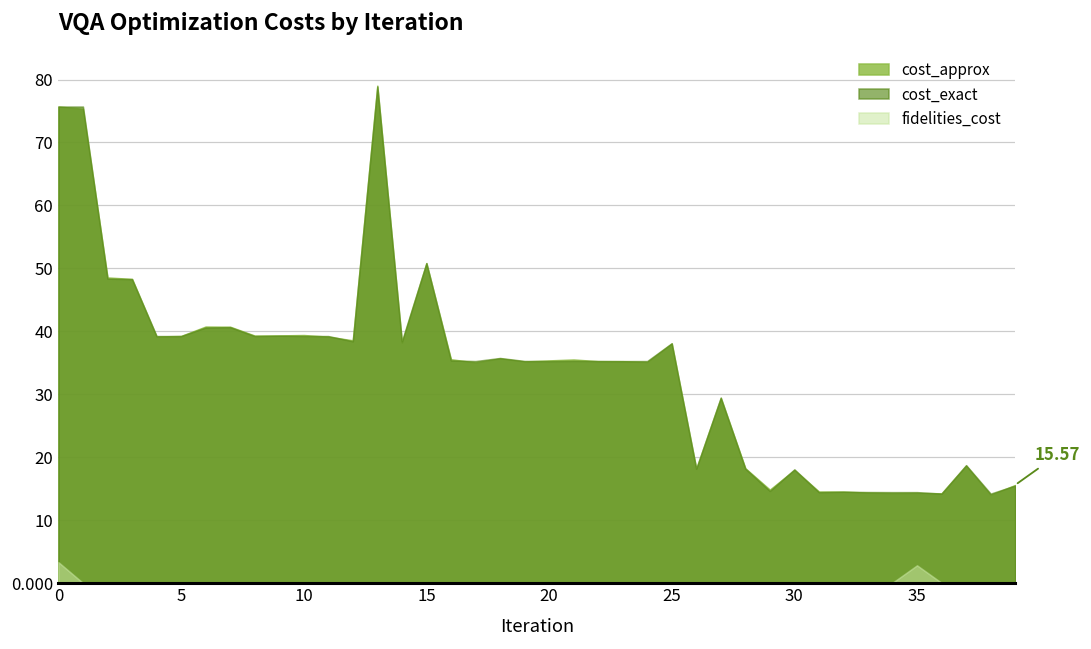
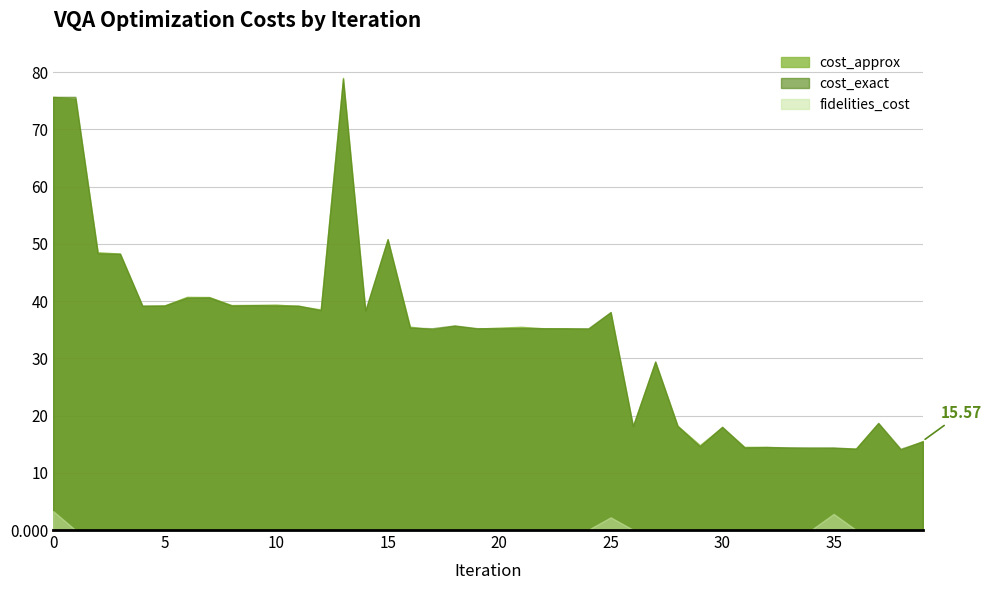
  {
    "fidelities_cost": {
      "0": 3,
-     "25": 0,
+     "25": 2,
      "35": 3
    }
  }
